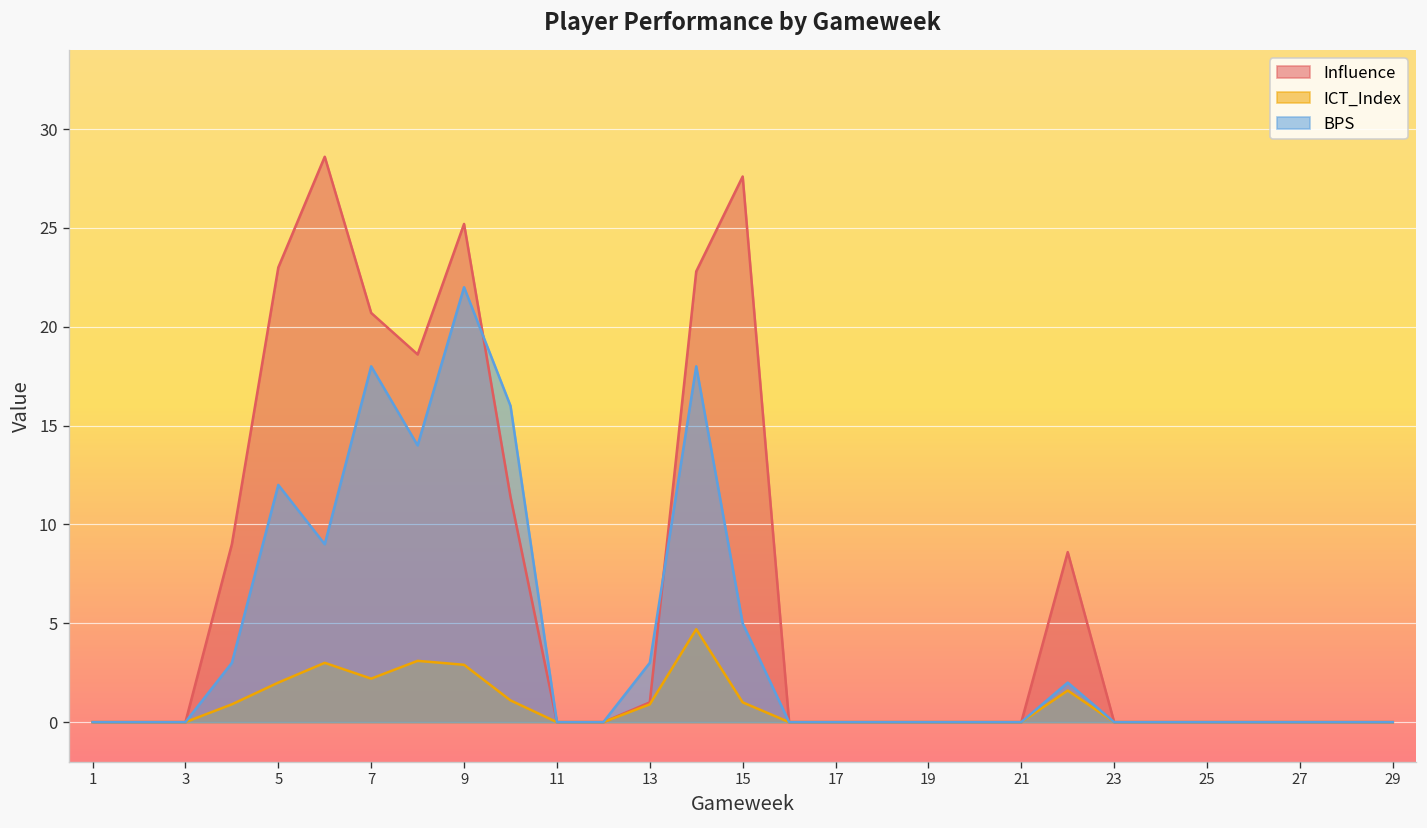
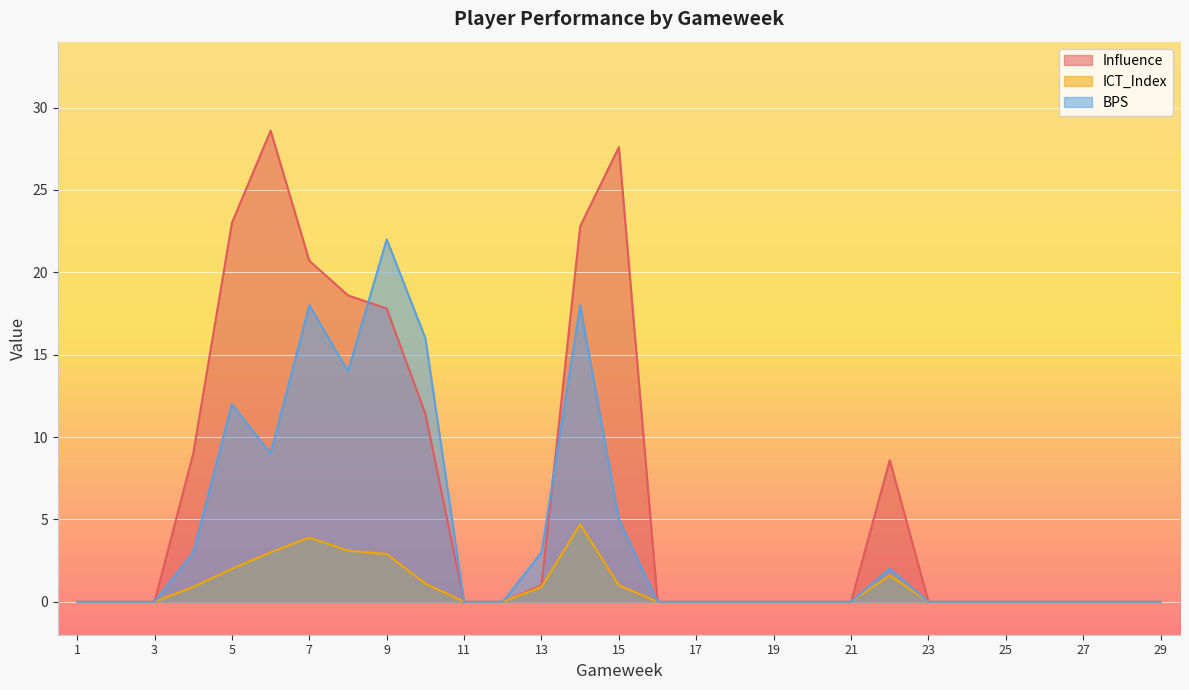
  {
    "Influence": {
      "5": 23.0,
      "7": 20.7,
-     "9": 25.2,
+     "9": 17.8,
      "15": 27.6
    },
    "ICT_Index": {
      "5": 2.0,
-     "7": 2.2,
+     "7": 3.9,
      "9": 2.9,
      "15": 1.0
    },
    "BPS": {
      "5": 12.0,
      "7": 18.0,
      "9": 22.0,
      "13": 3.0,
      "15": 5.0
    }
  }
